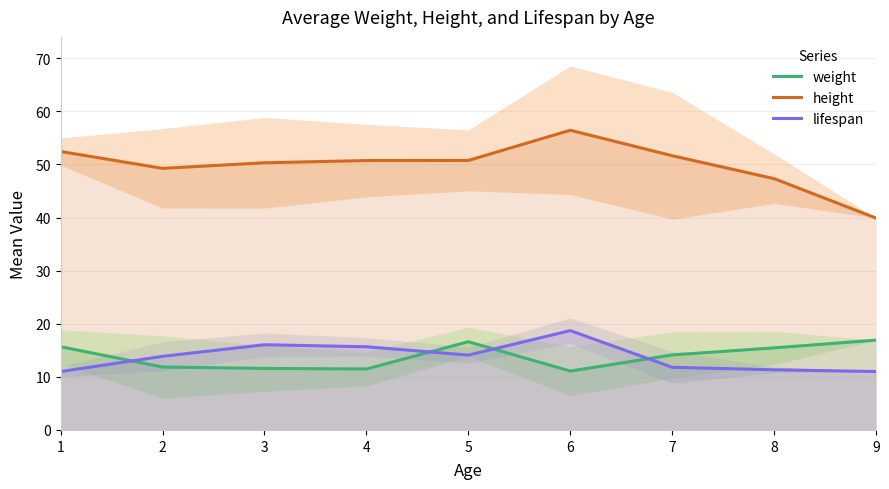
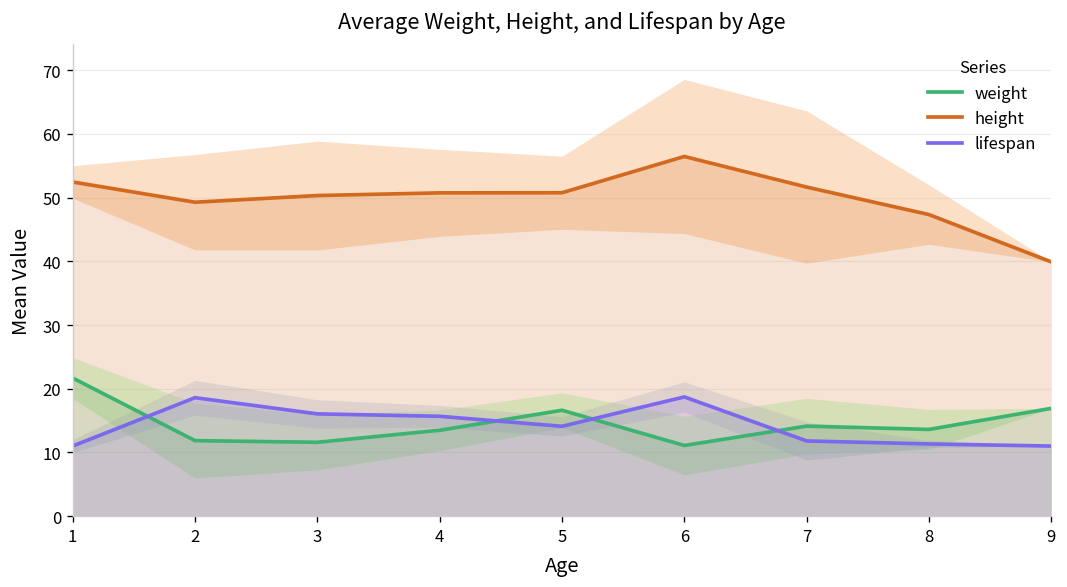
  {
    "weight": {
-     "1": 16,
+     "1": 22,
      "2": 12,
      "3": 12,
-     "4": 11,
+     "4": 13,
      "5": 17,
      "6": 11,
      "7": 14,
-     "8": 15
+     "8": 14
    },
    "height": {
      "1": 52,
      "2": 49,
      "3": 50,
      "4": 51,
      "5": 51,
      "6": 56,
      "7": 52,
      "8": 47
    },
    "lifespan": {
      "1": 11,
-     "2": 14,
+     "2": 19,
      "4": 16,
      "5": 14,
      "6": 19,
      "7": 12,
      "8": 11
    }
  }
